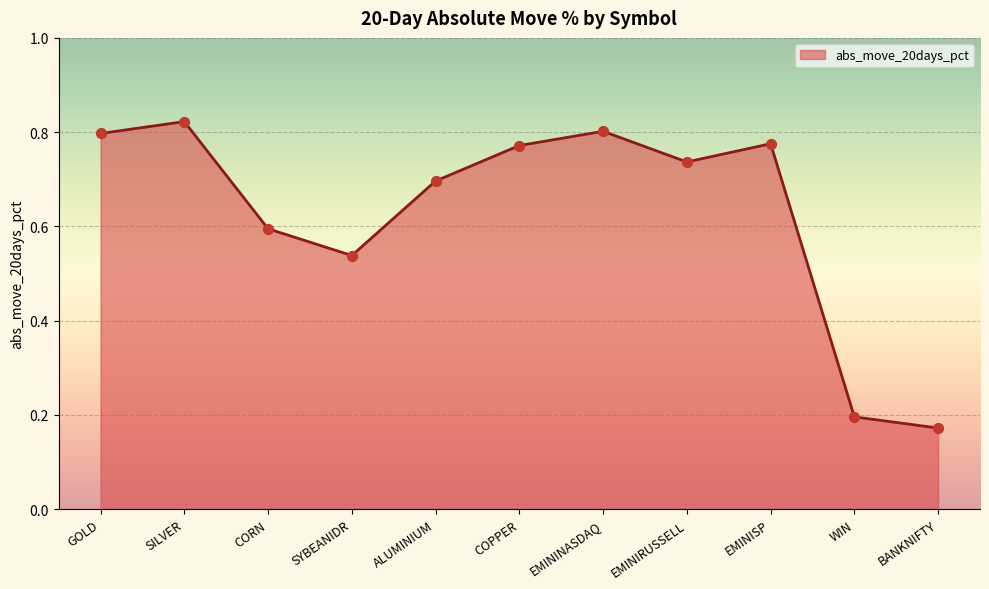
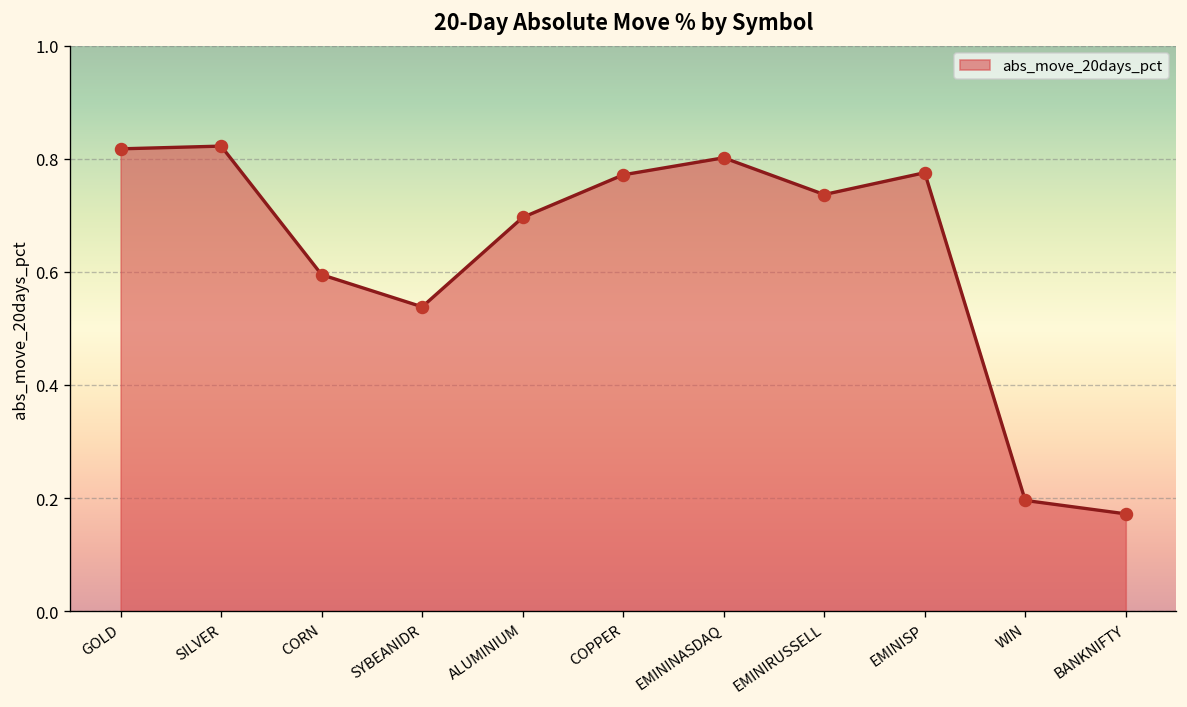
  {
-   "GOLD": 0.80,
+   "GOLD": 0.82,
    "SILVER": 0.82,
    "CORN": 0.59,
    "SYBEANIDR": 0.54,
    "ALUMINIUM": 0.70,
    "COPPER": 0.77,
    "EMININASDAQ": 0.80,
    "EMINIRUSSELL": 0.74,
    "EMINISP": 0.78,
    "WIN": 0.20,
    "BANKNIFTY": 0.17
  }
